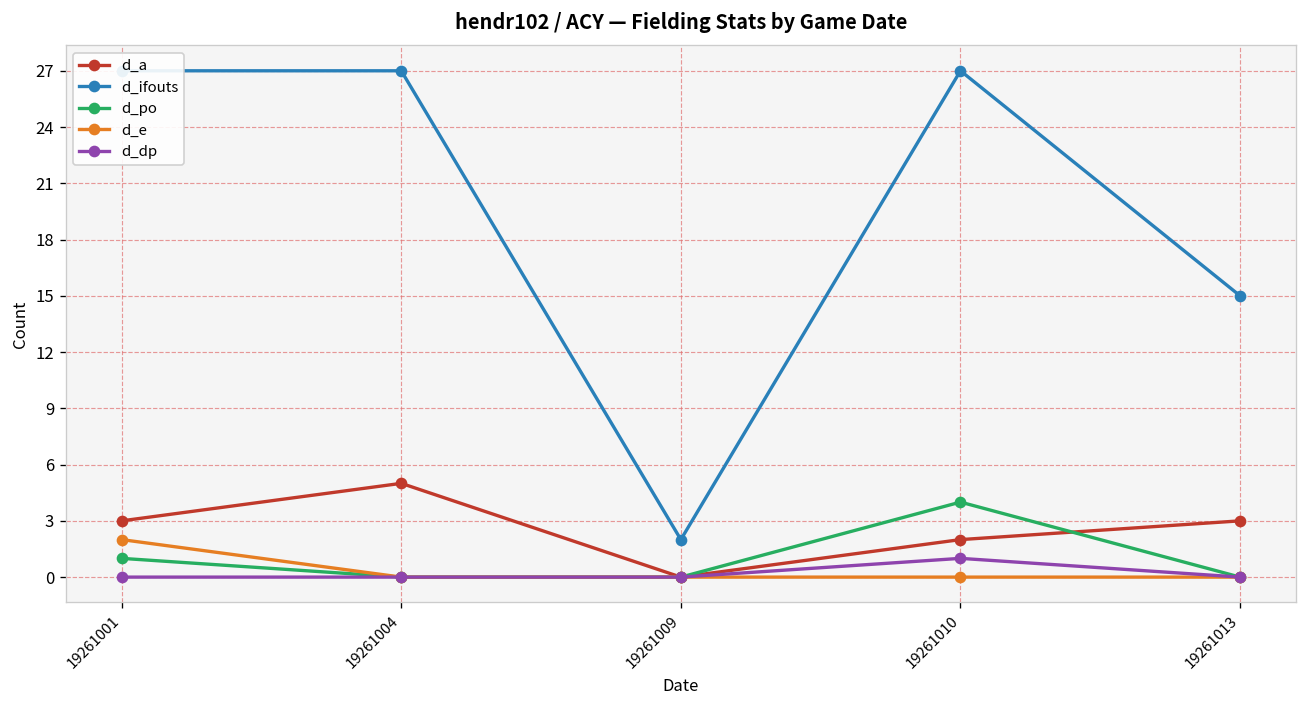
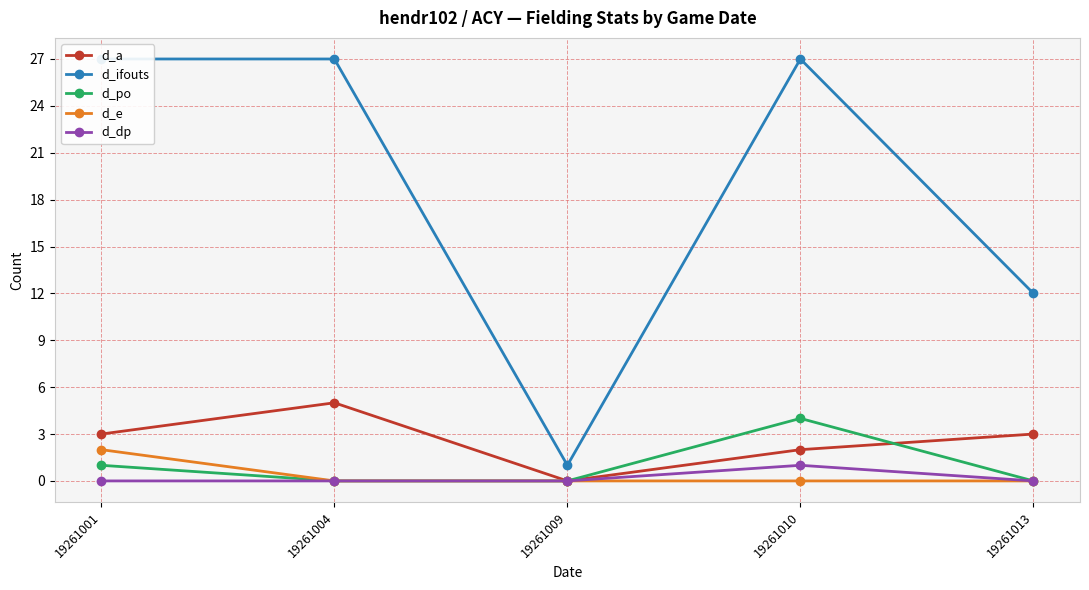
  {
    "d_a": {
      "19261001": 3,
      "19261004": 5,
      "19261010": 2,
      "19261013": 3
    },
    "d_ifouts": {
      "19261004": 27,
-     "19261009": 2,
+     "19261009": 1,
      "19261010": 27,
-     "19261013": 15
+     "19261013": 12
    },
    "d_po": {
      "19261001": 1,
      "19261010": 4
    },
    "d_e": {
      "19261001": 2,
      "19261010": 0
    },
    "d_dp": {
      "19261001": 0,
      "19261010": 1
    }
  }
